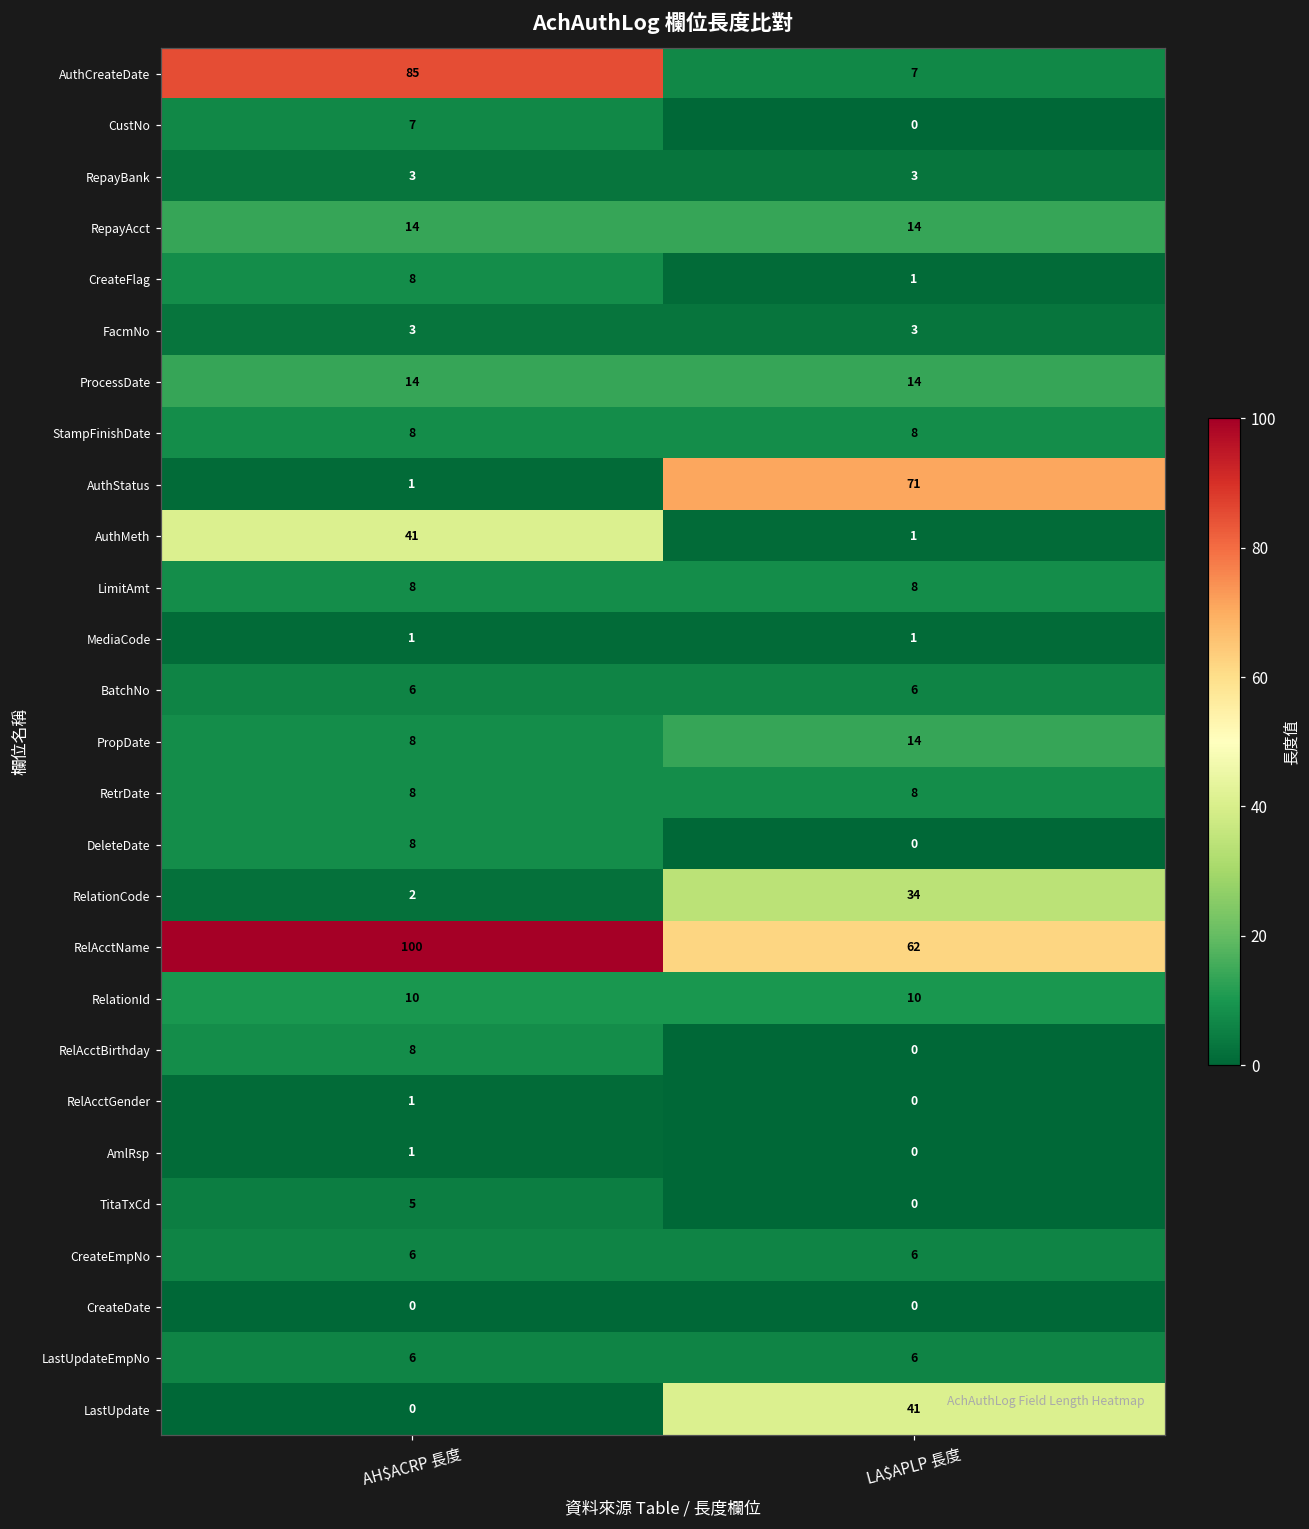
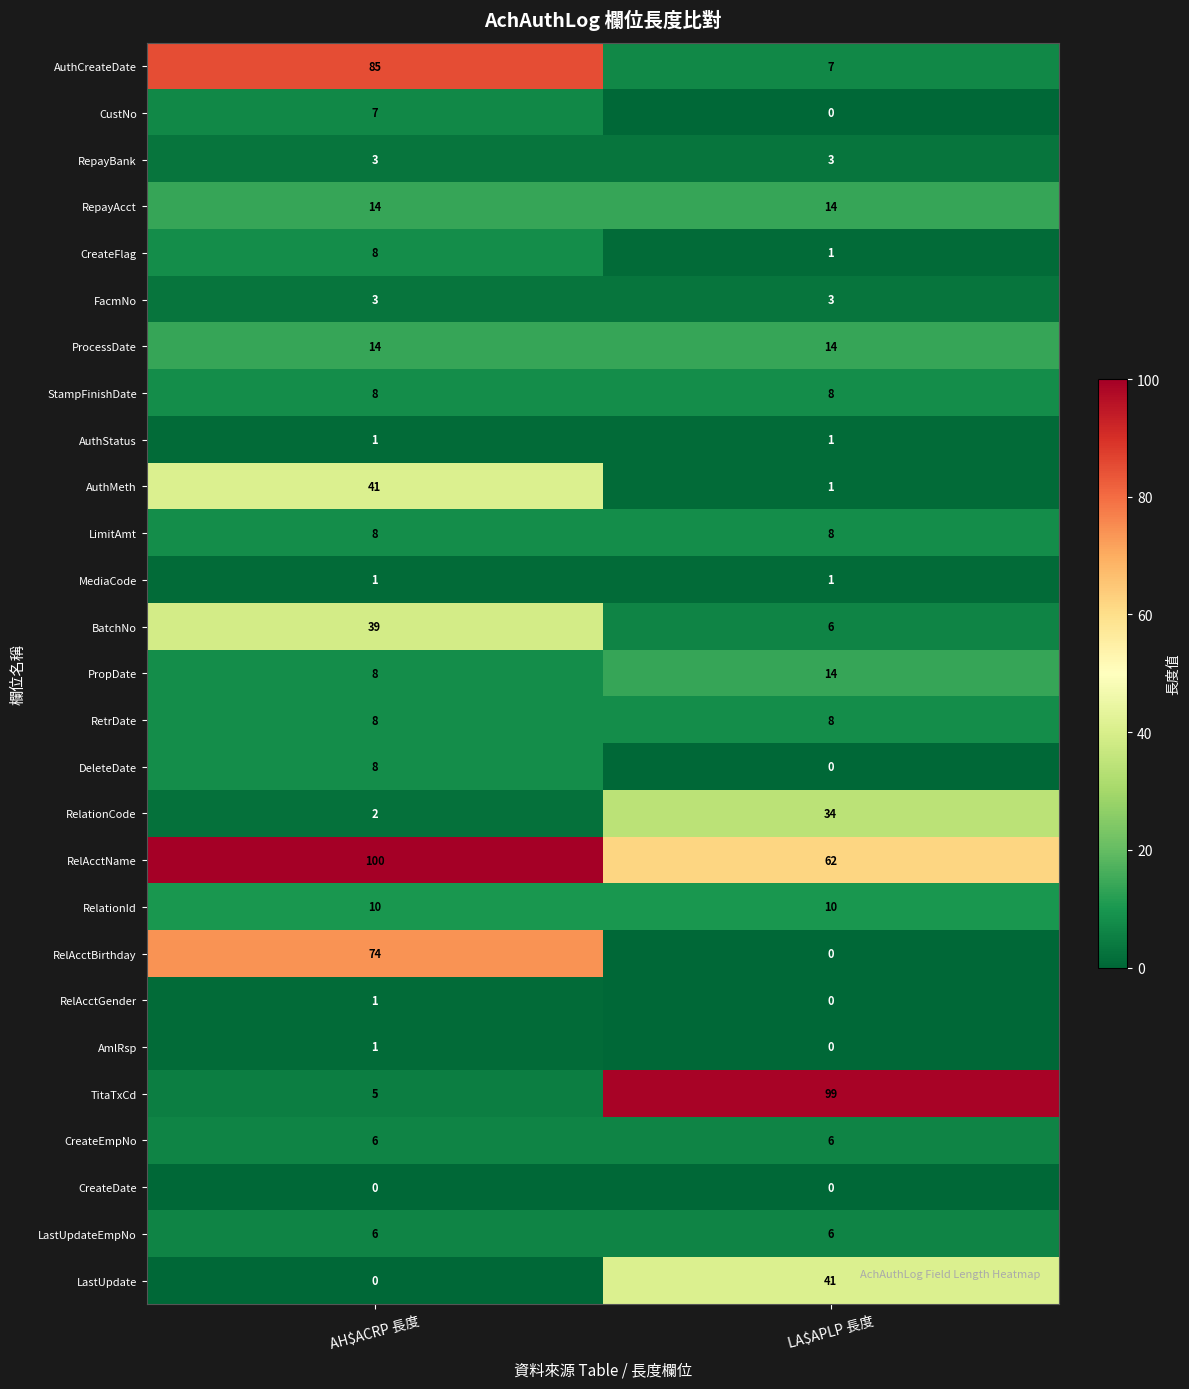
  {
    "AuthCreateDate": {
      "AH$ACRP 長度": 85,
      "LA$APLP 長度": 7
    },
    "CustNo": {
      "AH$ACRP 長度": 7,
      "LA$APLP 長度": 0
    },
    "RepayBank": {
      "AH$ACRP 長度": 3,
      "LA$APLP 長度": 3
    },
    "RepayAcct": {
      "AH$ACRP 長度": 14,
      "LA$APLP 長度": 14
    },
    "CreateFlag": {
      "AH$ACRP 長度": 8,
      "LA$APLP 長度": 1
    },
    "FacmNo": {
      "AH$ACRP 長度": 3,
      "LA$APLP 長度": 3
    },
    "ProcessDate": {
      "AH$ACRP 長度": 14,
      "LA$APLP 長度": 14
    },
    "StampFinishDate": {
      "AH$ACRP 長度": 8,
      "LA$APLP 長度": 8
    },
    "AuthStatus": {
      "AH$ACRP 長度": 1,
-     "LA$APLP 長度": 71
+     "LA$APLP 長度": 1
    },
    "AuthMeth": {
      "AH$ACRP 長度": 41,
      "LA$APLP 長度": 1
    },
    "LimitAmt": {
      "AH$ACRP 長度": 8,
      "LA$APLP 長度": 8
    },
    "MediaCode": {
      "AH$ACRP 長度": 1,
      "LA$APLP 長度": 1
    },
    "BatchNo": {
-     "AH$ACRP 長度": 6,
+     "AH$ACRP 長度": 39,
      "LA$APLP 長度": 6
    },
    "PropDate": {
      "AH$ACRP 長度": 8,
      "LA$APLP 長度": 14
    },
    "RetrDate": {
      "AH$ACRP 長度": 8,
      "LA$APLP 長度": 8
    },
    "DeleteDate": {
      "AH$ACRP 長度": 8,
      "LA$APLP 長度": 0
    },
    "RelationCode": {
      "AH$ACRP 長度": 2,
      "LA$APLP 長度": 34
    },
    "RelAcctName": {
      "AH$ACRP 長度": 100,
      "LA$APLP 長度": 62
    },
    "RelationId": {
      "AH$ACRP 長度": 10,
      "LA$APLP 長度": 10
    },
    "RelAcctBirthday": {
-     "AH$ACRP 長度": 8,
+     "AH$ACRP 長度": 74,
      "LA$APLP 長度": 0
    },
    "RelAcctGender": {
      "AH$ACRP 長度": 1,
      "LA$APLP 長度": 0
    },
    "AmlRsp": {
      "AH$ACRP 長度": 1,
      "LA$APLP 長度": 0
    },
    "TitaTxCd": {
      "AH$ACRP 長度": 5,
-     "LA$APLP 長度": 0
+     "LA$APLP 長度": 99
    },
    "CreateEmpNo": {
      "AH$ACRP 長度": 6,
      "LA$APLP 長度": 6
    },
    "CreateDate": {
      "AH$ACRP 長度": 0,
      "LA$APLP 長度": 0
    },
    "LastUpdateEmpNo": {
      "AH$ACRP 長度": 6,
      "LA$APLP 長度": 6
    },
    "LastUpdate": {
      "AH$ACRP 長度": 0
    }
  }
